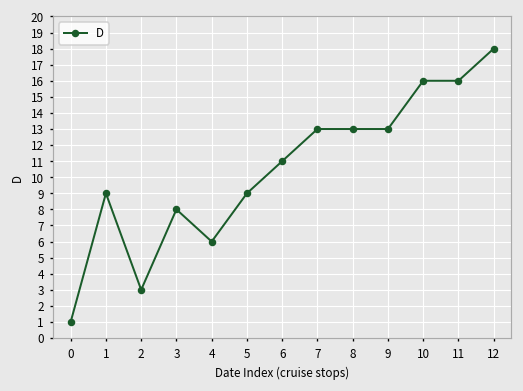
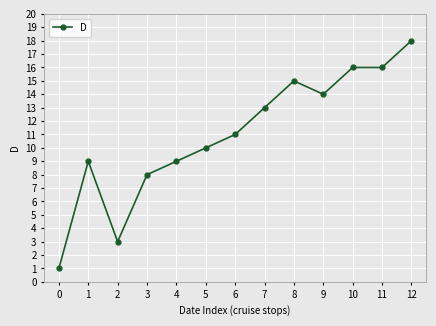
  {
    "0": 1,
    "1": 9,
    "2": 3,
    "3": 8,
-   "4": 6,
-   "5": 9,
+   "4": 9,
+   "5": 10,
    "6": 11,
    "7": 13,
-   "8": 13,
-   "9": 13,
+   "8": 15,
+   "9": 14,
    "10": 16,
    "11": 16,
    "12": 18
  }
